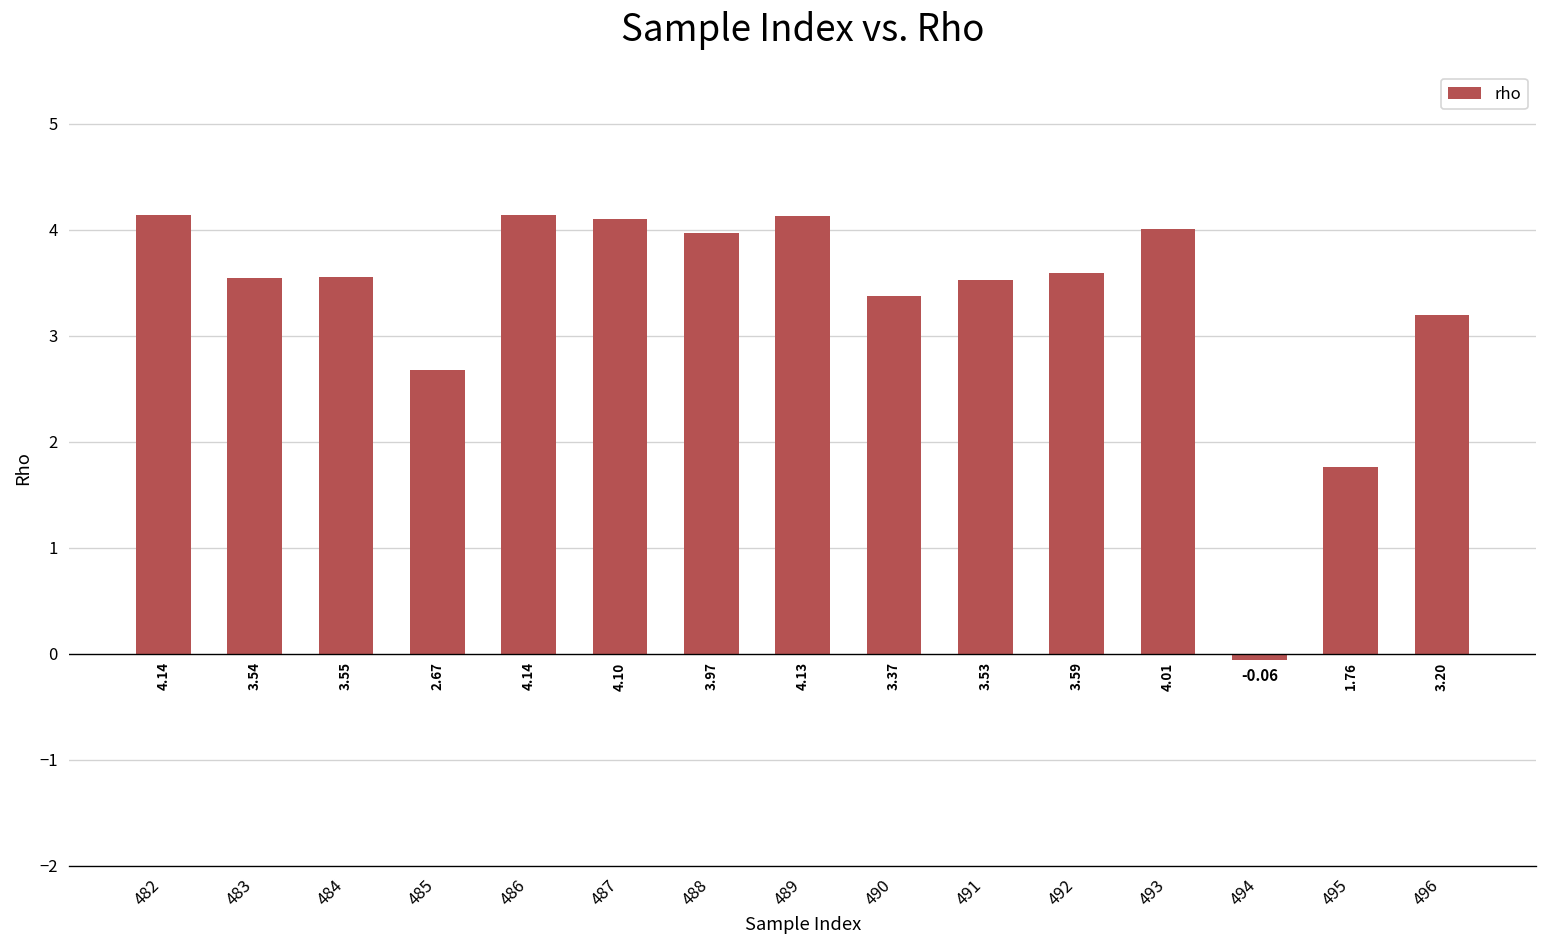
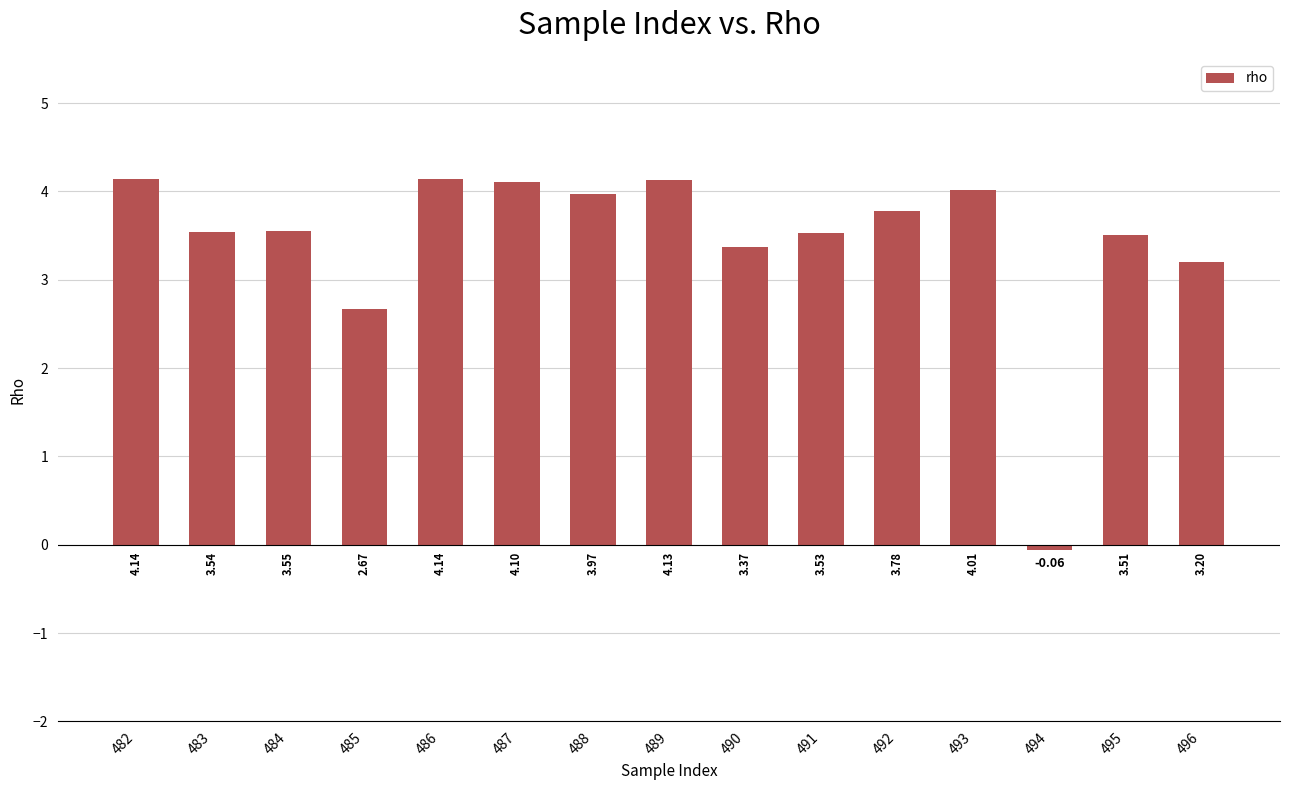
  {
-   "492": 3.59,
+   "492": 3.78,
    "494": -0.06,
-   "495": 1.76
+   "495": 3.51
  }
